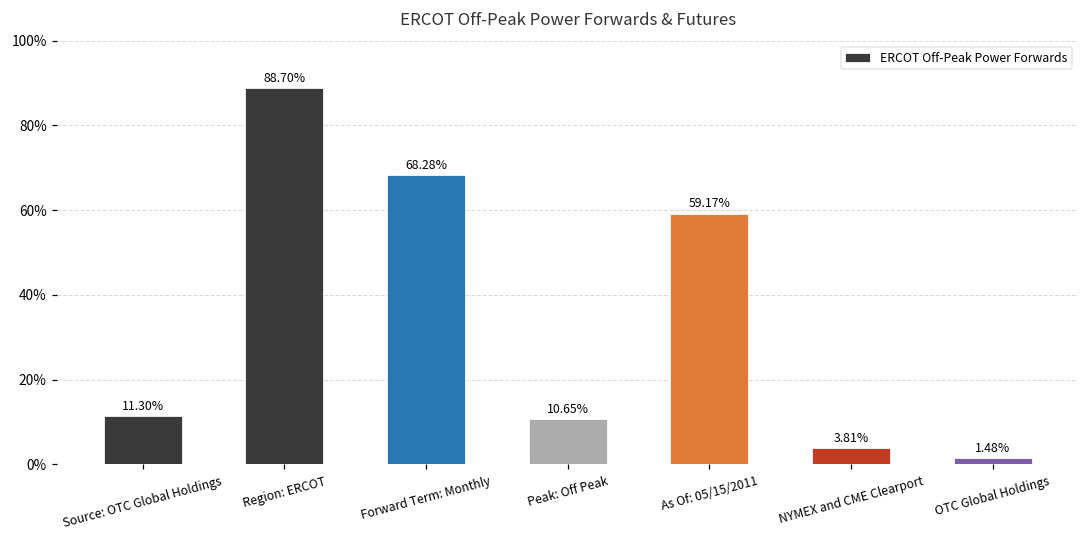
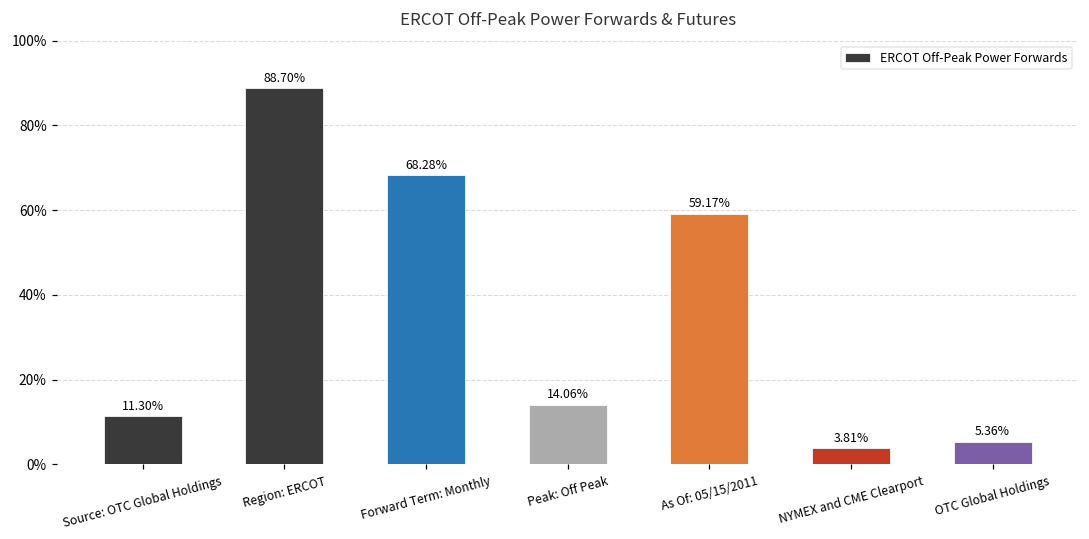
  {
    "Source: OTC Global Holdings": "11.30%",
    "Region: ERCOT": "88.70%",
    "Forward Term: Monthly": "68.28%",
-   "Peak: Off Peak": "10.65%",
+   "Peak: Off Peak": "14.06%",
    "As Of: 05/15/2011": "59.17%",
    "NYMEX and CME Clearport": "3.81%",
-   "OTC Global Holdings": "1.48%"
+   "OTC Global Holdings": "5.36%"
  }
